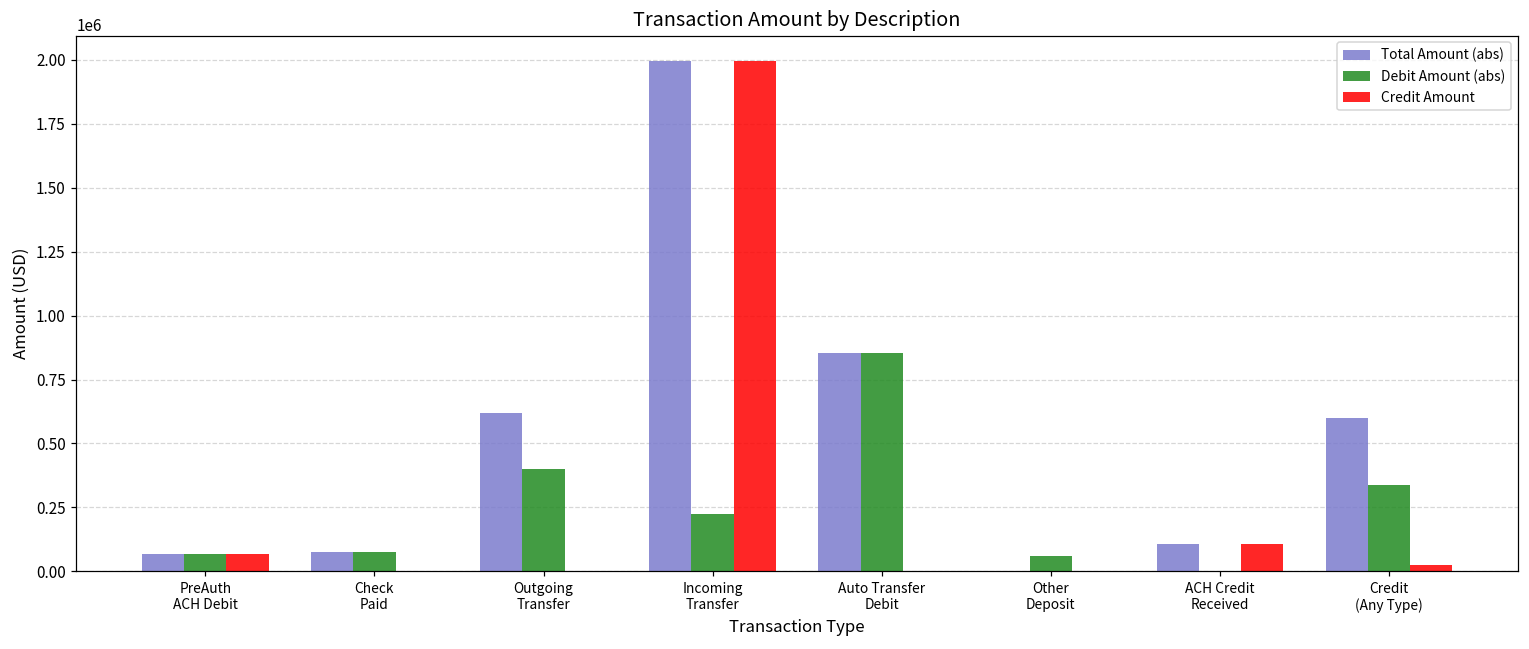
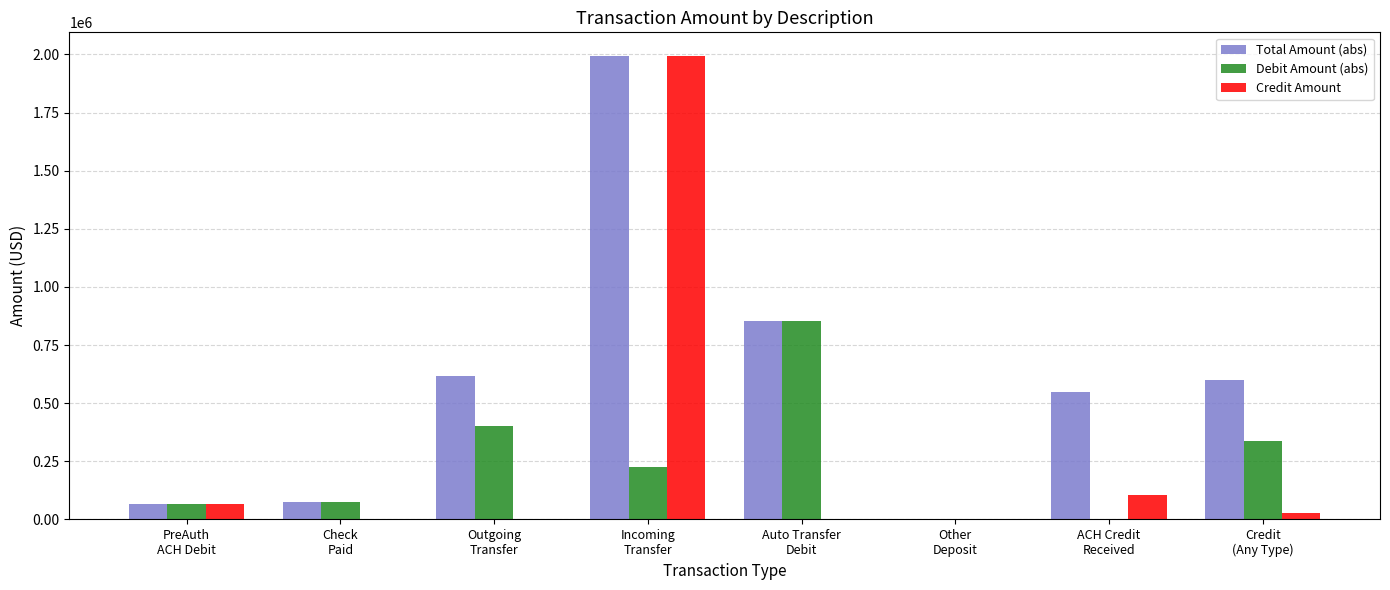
  {
    "Total Amount (abs)": {
      "PreAuth ACH Debit": 70000,
      "Check Paid": 80000,
      "Outgoing Transfer": 620000,
      "Incoming Transfer": 2000000,
      "Auto Transfer Debit": 850000,
-     "ACH Credit Received": 110000,
+     "ACH Credit Received": 550000,
      "Credit (Any Type)": 600000
    },
    "Debit Amount (abs)": {
      "PreAuth ACH Debit": 70000,
      "Check Paid": 80000,
      "Outgoing Transfer": 400000,
      "Incoming Transfer": 220000,
      "Auto Transfer Debit": 850000,
-     "Other Deposit": 60000,
+     "Other Deposit": 0,
      "ACH Credit Received": 0,
      "Credit (Any Type)": 340000
    },
    "Credit Amount": {
      "PreAuth ACH Debit": 70000,
      "Check Paid": 0,
      "Outgoing Transfer": 0,
      "Incoming Transfer": 2000000,
      "Auto Transfer Debit": 0,
      "ACH Credit Received": 110000,
      "Credit (Any Type)": 30000
    }
  }
